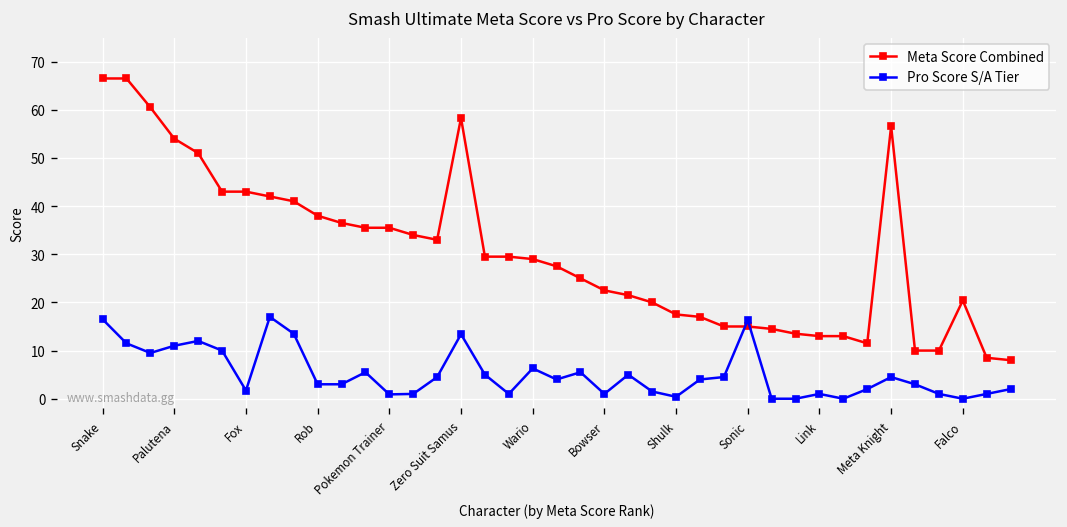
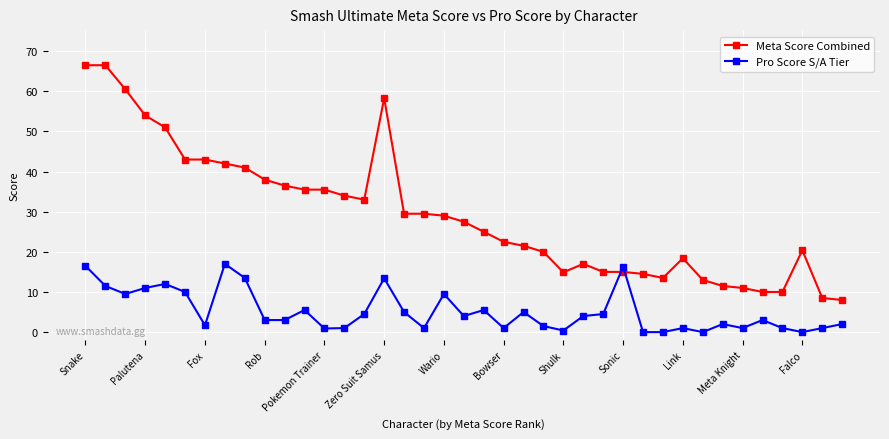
  {
    "Meta Score Combined": {
      "Snake": 67,
      "Palutena": 54,
      "Fox": 43,
      "Rob": 38,
      "Pokemon Trainer": 36,
      "Zero Suit Samus": 58,
      "Wario": 29,
      "Bowser": 23,
-     "Shulk": 18,
+     "Shulk": 15,
      "Sonic": 15,
-     "Link": 13,
-     "Meta Knight": 57,
+     "Link": 18,
+     "Meta Knight": 11,
      "Falco": 20
    },
    "Pro Score S/A Tier": {
      "Snake": 17,
      "Palutena": 11,
      "Fox": 2,
      "Rob": 3,
      "Pokemon Trainer": 1,
      "Zero Suit Samus": 13,
-     "Wario": 6,
+     "Wario": 10,
      "Bowser": 1,
      "Shulk": 0,
      "Sonic": 16,
      "Link": 1,
-     "Meta Knight": 5,
+     "Meta Knight": 1,
      "Falco": 0
    }
  }
